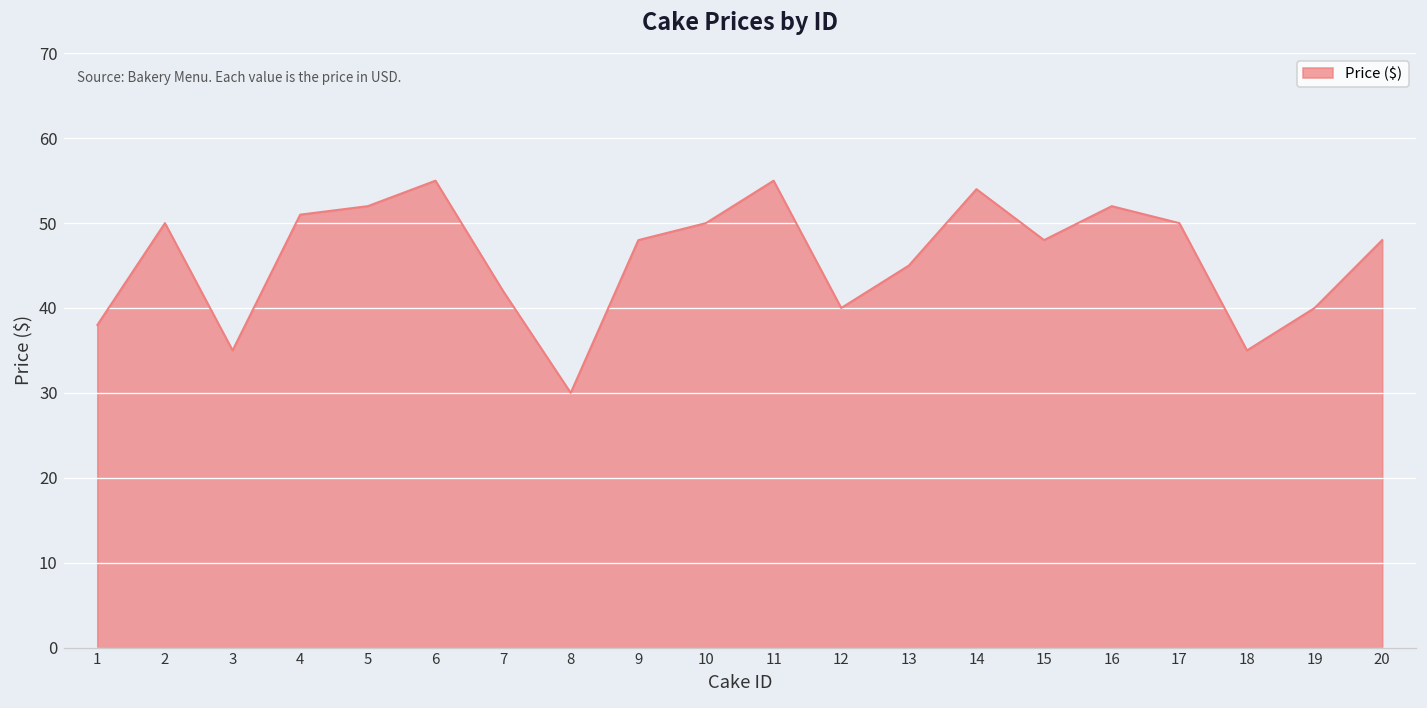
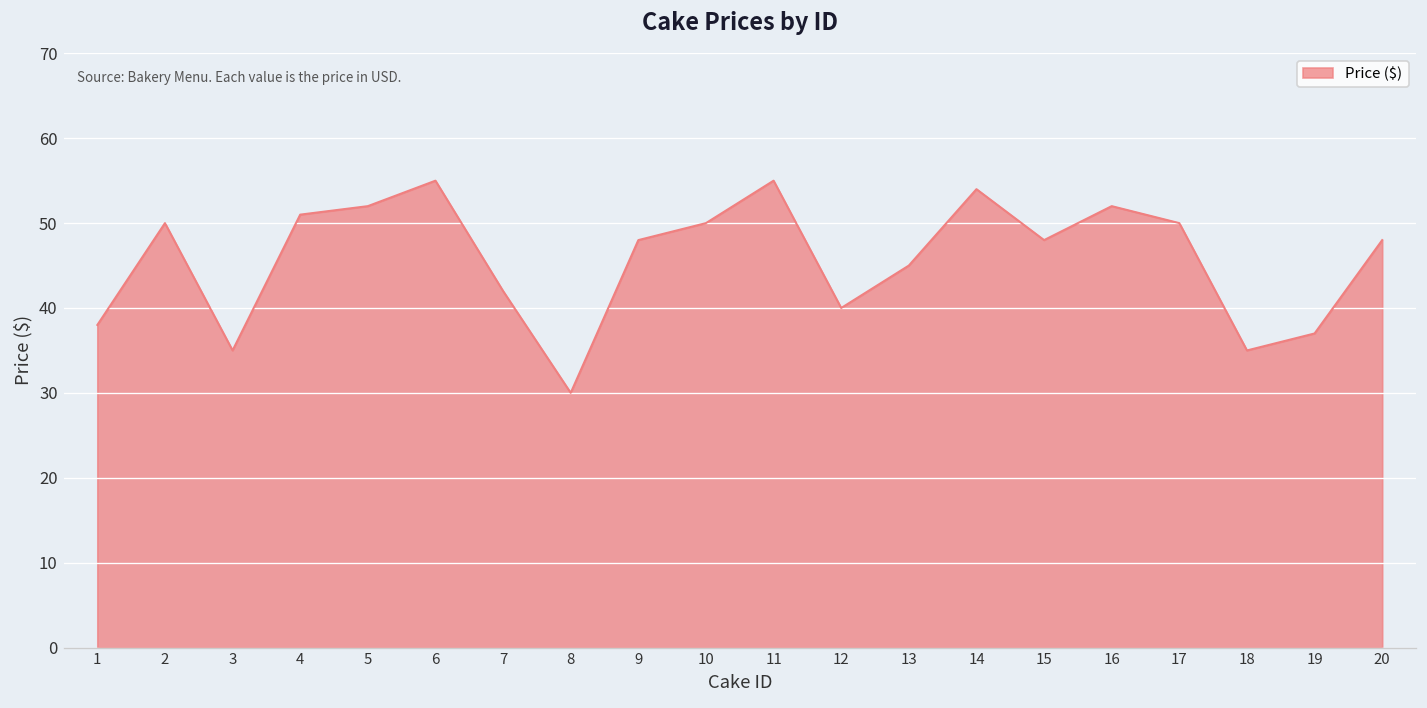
  {
    "1": 38,
    "2": 50,
    "3": 35,
    "4": 51,
    "5": 52,
    "6": 55,
    "7": 42,
    "8": 30,
    "9": 48,
    "10": 50,
    "11": 55,
    "12": 40,
    "13": 45,
    "14": 54,
    "15": 48,
    "16": 52,
    "17": 50,
    "18": 35,
-   "19": 40,
+   "19": 37,
    "20": 48
  }
